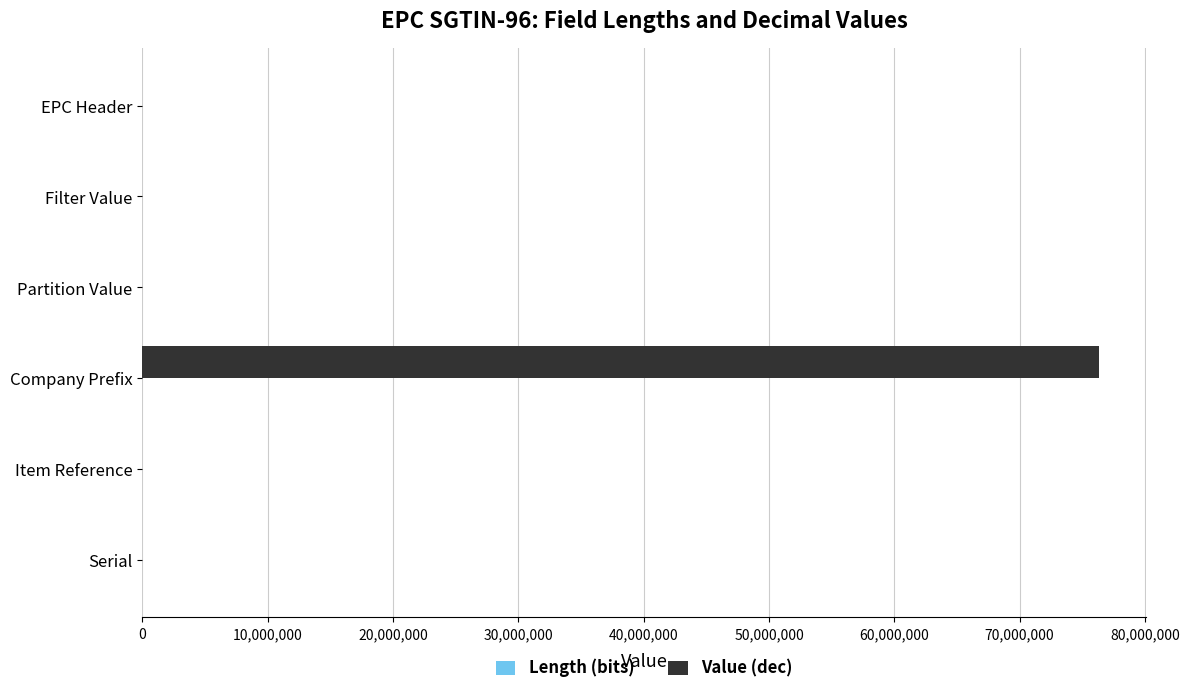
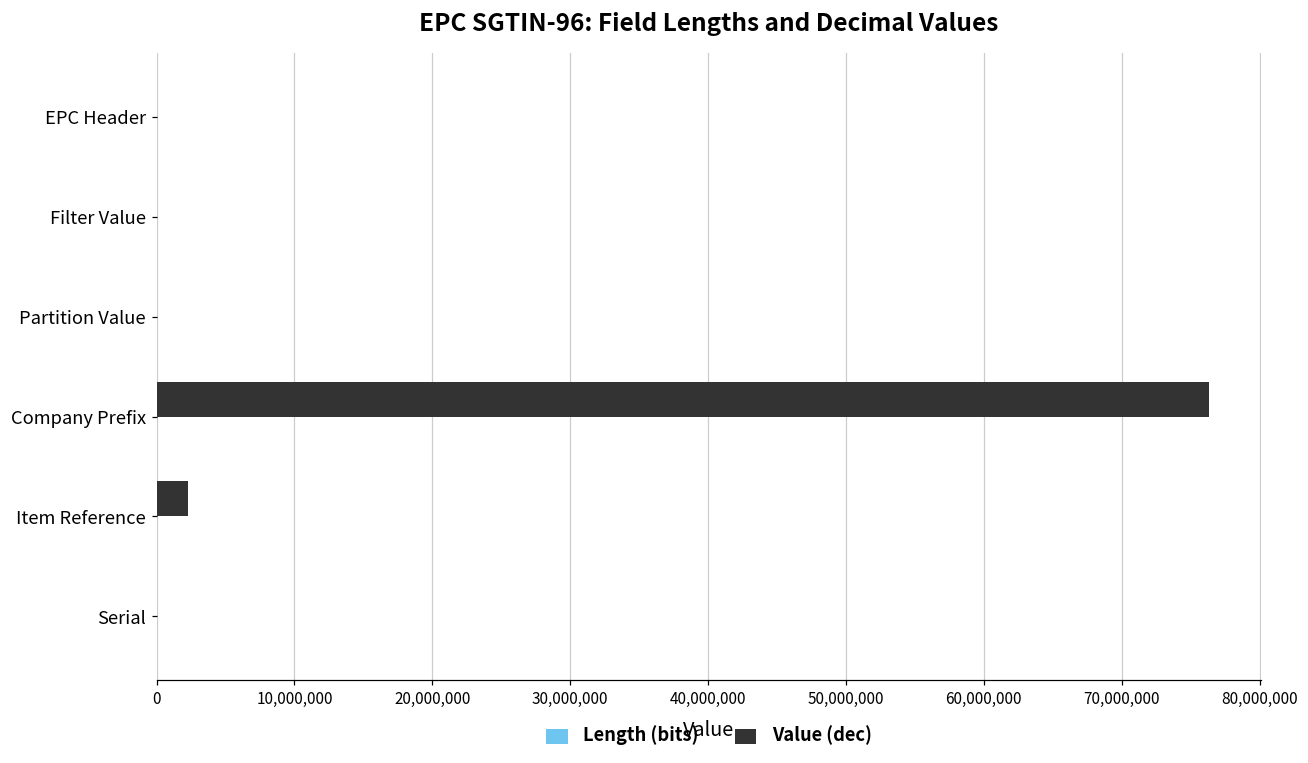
  {
    "Value (dec)": {
      "Company Prefix": "76,300,000",
-     "Item Reference": "0"
+     "Item Reference": "2,300,000"
    }
  }
